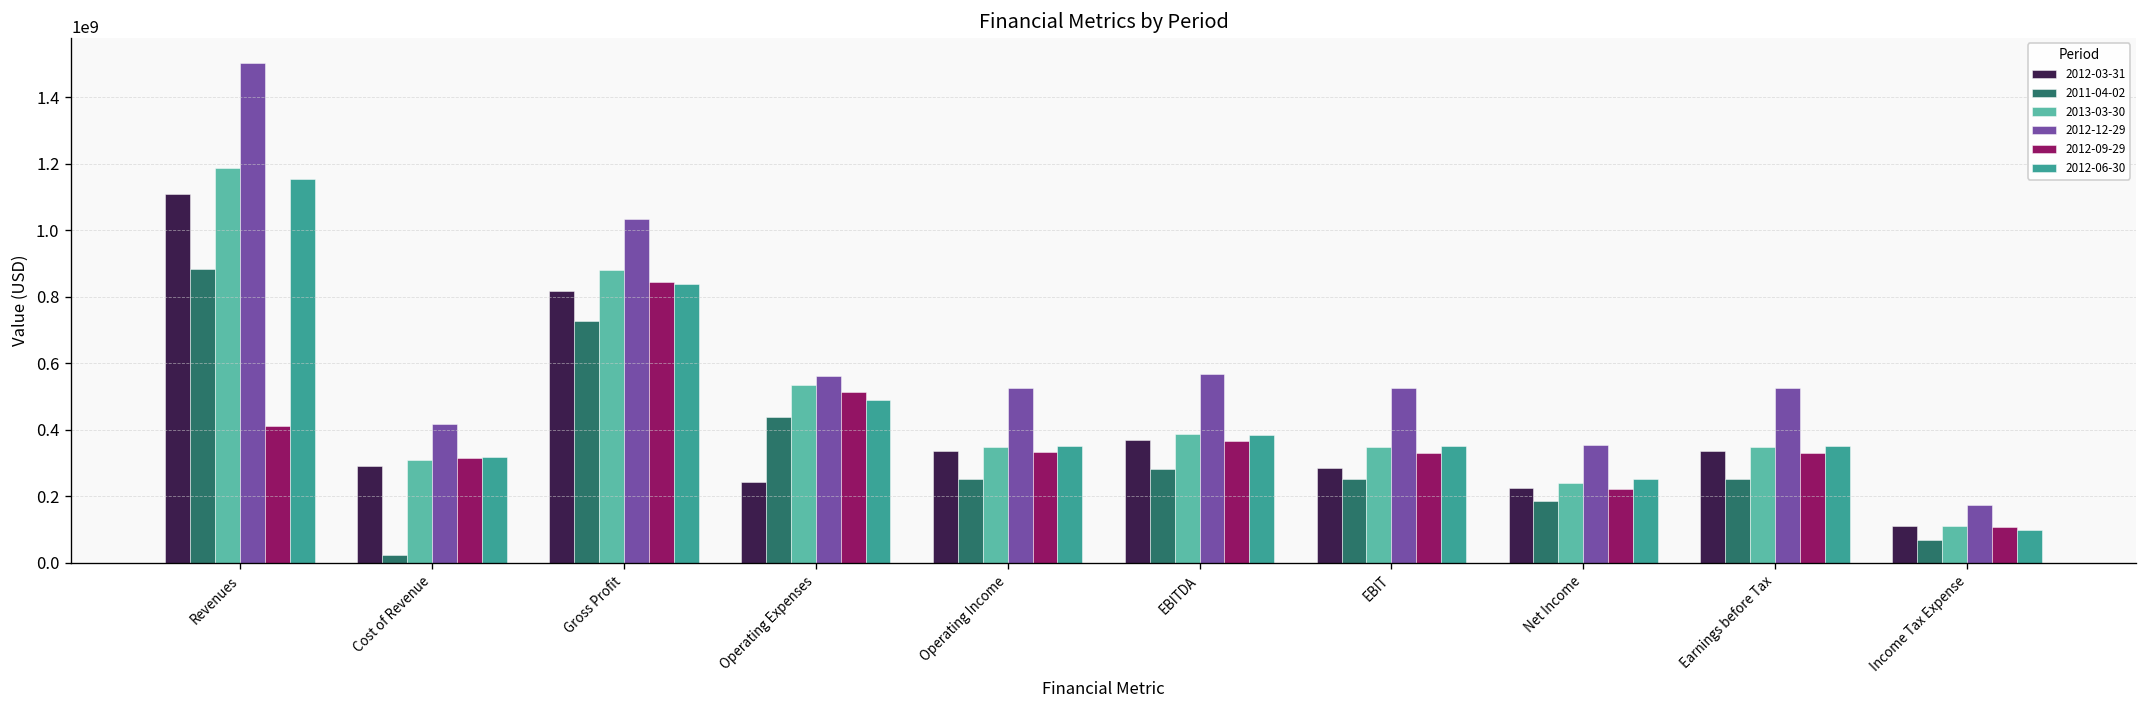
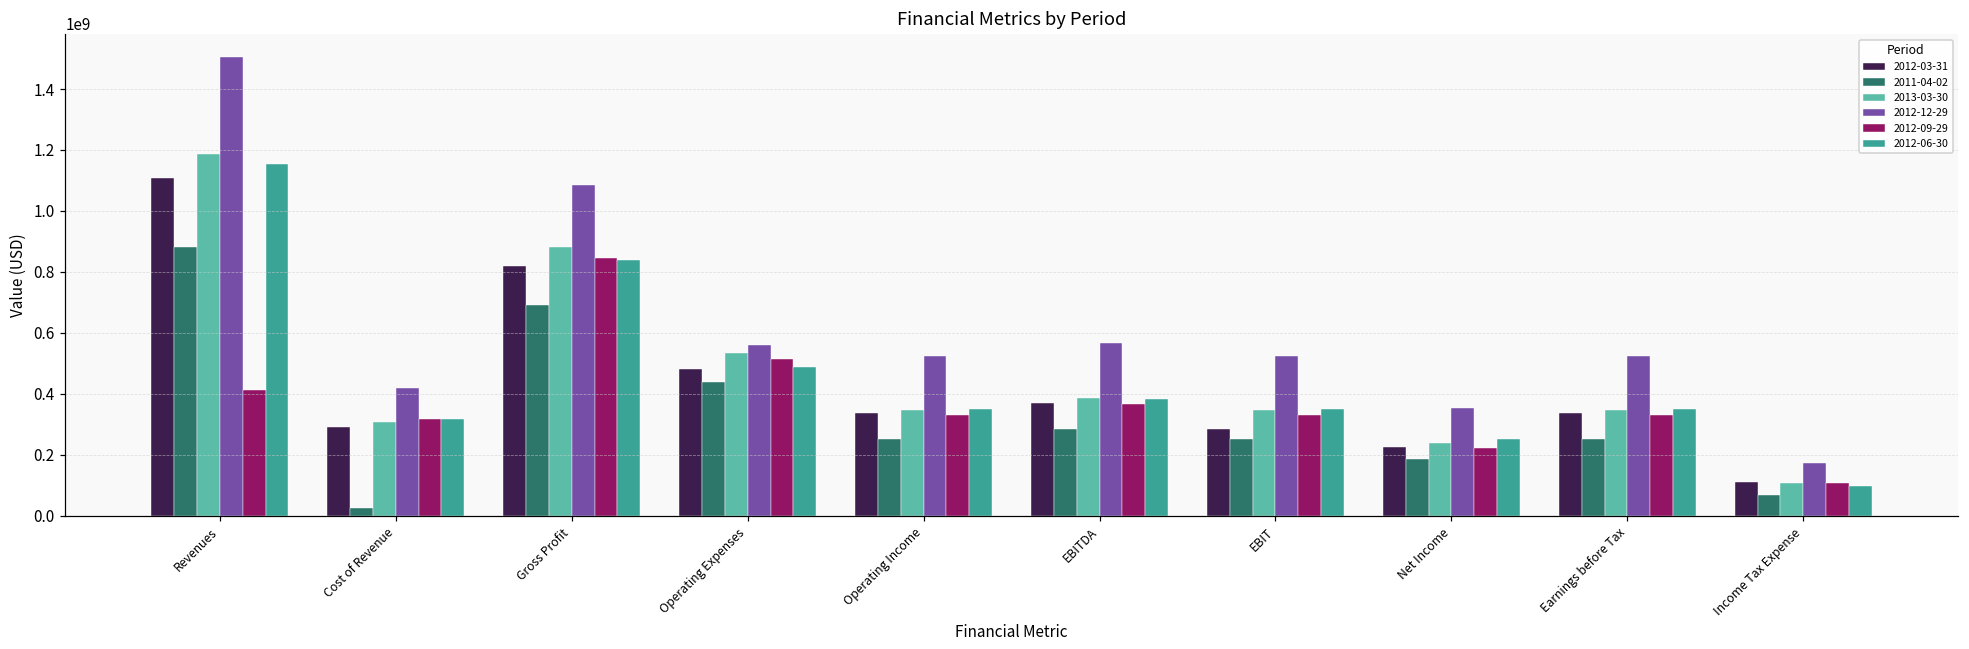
  {
    "2012-03-31": {
      "Revenues": 1110000000,
      "Cost of Revenue": 290000000,
      "Gross Profit": 820000000,
-     "Operating Expenses": 240000000,
+     "Operating Expenses": 480000000,
      "Operating Income": 340000000,
      "EBITDA": 370000000,
      "EBIT": 280000000,
      "Net Income": 230000000,
      "Earnings before Tax": 340000000,
      "Income Tax Expense": 110000000
    },
    "2011-04-02": {
      "Revenues": 880000000,
      "Cost of Revenue": 20000000,
-     "Gross Profit": 730000000,
+     "Gross Profit": 690000000,
      "Operating Expenses": 440000000,
      "Operating Income": 250000000,
      "EBITDA": 280000000,
      "EBIT": 250000000,
      "Net Income": 190000000,
      "Earnings before Tax": 250000000,
      "Income Tax Expense": 70000000
    },
    "2012-12-29": {
      "Revenues": 1500000000,
      "Cost of Revenue": 420000000,
-     "Gross Profit": 1030000000,
+     "Gross Profit": 1090000000,
      "Operating Expenses": 560000000,
      "Operating Income": 530000000,
      "EBITDA": 570000000,
      "EBIT": 530000000,
      "Net Income": 350000000,
      "Earnings before Tax": 530000000,
      "Income Tax Expense": 170000000
    },
    "2012-09-29": {
      "Revenues": 410000000,
      "Cost of Revenue": 320000000,
      "Gross Profit": 850000000,
      "Operating Expenses": 510000000,
      "Operating Income": 330000000,
      "EBITDA": 370000000,
      "EBIT": 330000000,
      "Net Income": 220000000,
      "Earnings before Tax": 330000000,
      "Income Tax Expense": 110000000
    }
  }
